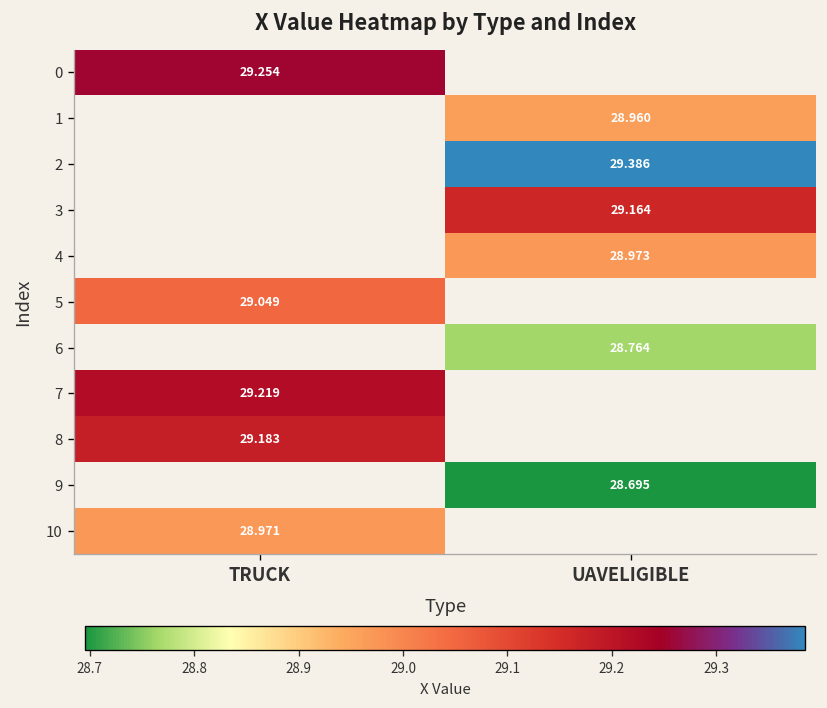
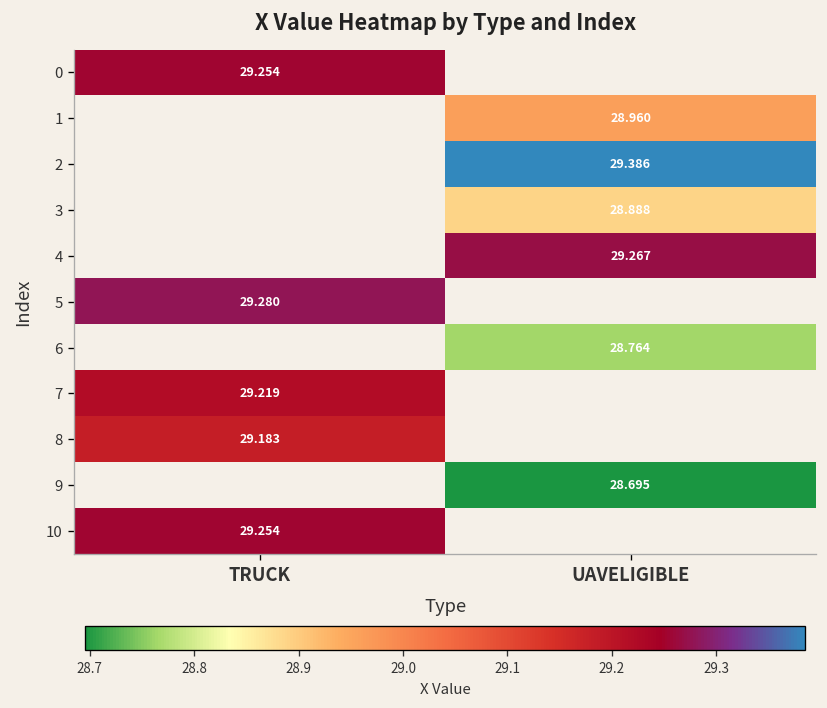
  {
    "3": {
-     "UAVELIGIBLE": 29.164
+     "UAVELIGIBLE": 28.888
    },
    "4": {
-     "UAVELIGIBLE": 28.973
+     "UAVELIGIBLE": 29.267
    },
    "5": {
-     "TRUCK": 29.049
+     "TRUCK": 29.280
    },
    "10": {
-     "TRUCK": 28.971
+     "TRUCK": 29.254
    }
  }
